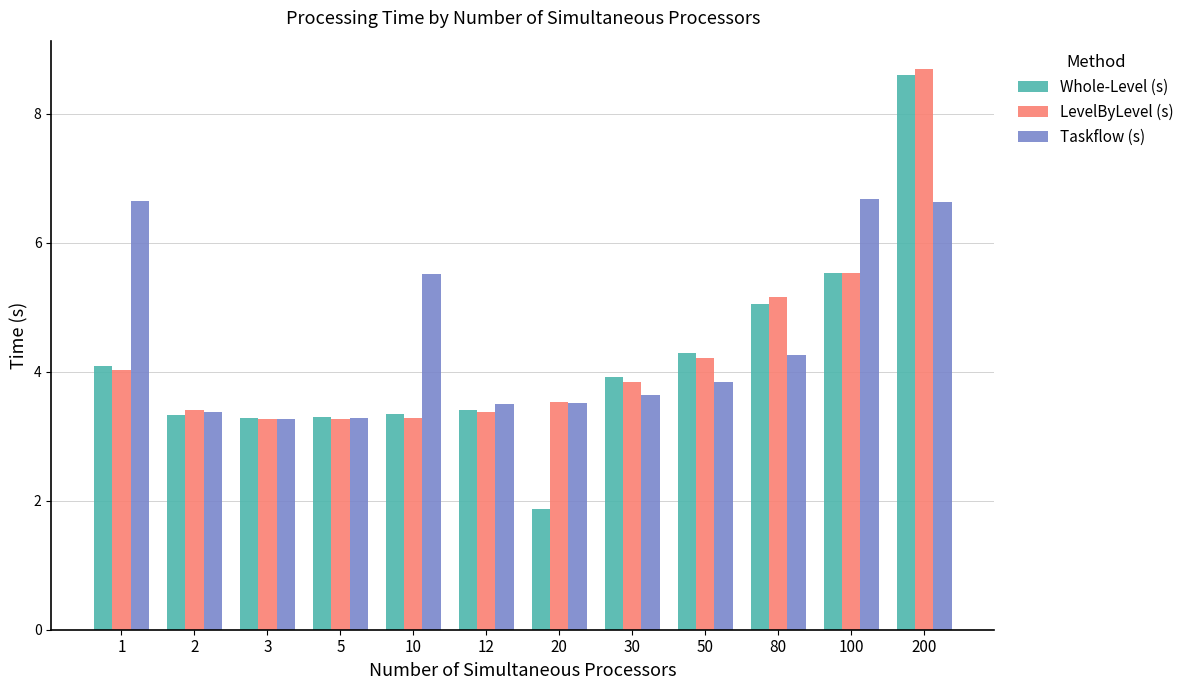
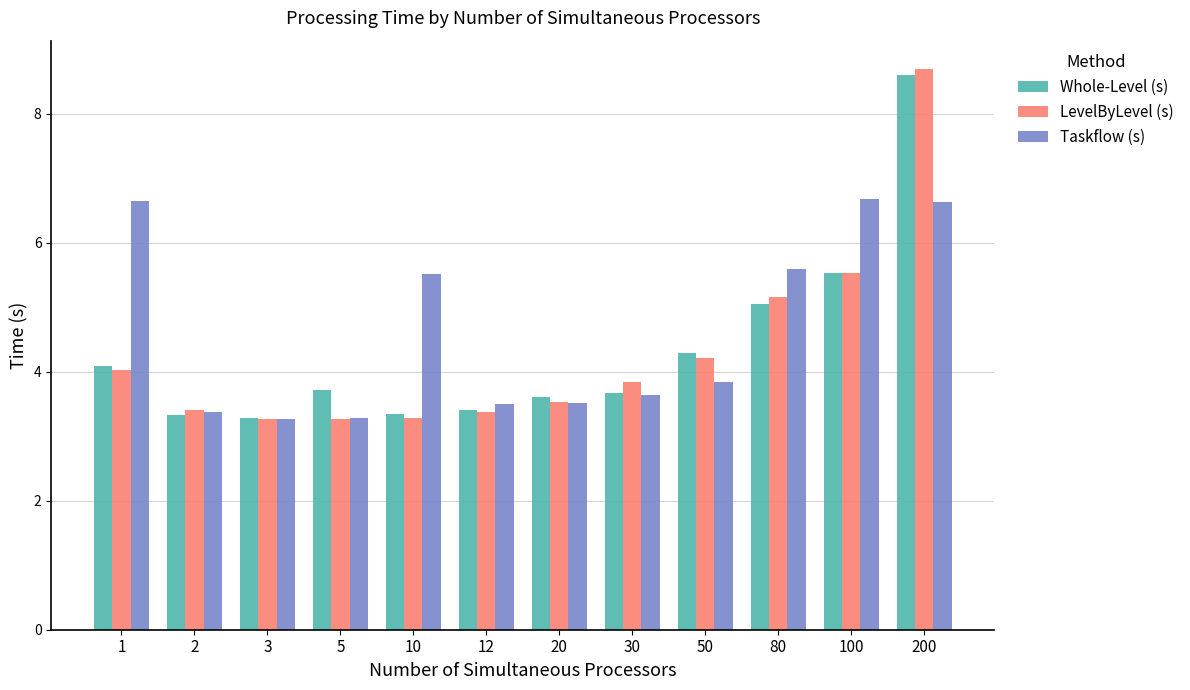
  {
    "Whole-Level (s)": {
      "1": 4.1,
      "2": 3.3,
      "3": 3.3,
-     "5": 3.3,
+     "5": 3.7,
      "10": 3.3,
      "12": 3.4,
-     "20": 1.9,
-     "30": 3.9,
+     "20": 3.6,
+     "30": 3.7,
      "50": 4.3,
      "80": 5.1,
      "100": 5.5,
      "200": 8.6
    },
    "LevelByLevel (s)": {
      "1": 4.0,
      "2": 3.4,
      "3": 3.3,
      "5": 3.3,
      "10": 3.3,
      "12": 3.4,
      "20": 3.5,
      "30": 3.8,
      "50": 4.2,
      "80": 5.2,
      "100": 5.5,
      "200": 8.7
    },
    "Taskflow (s)": {
      "1": 6.6,
      "2": 3.4,
      "3": 3.3,
      "5": 3.3,
      "10": 5.5,
      "12": 3.5,
      "20": 3.5,
      "30": 3.6,
      "50": 3.8,
-     "80": 4.3,
+     "80": 5.6,
      "100": 6.7,
      "200": 6.6
    }
  }
